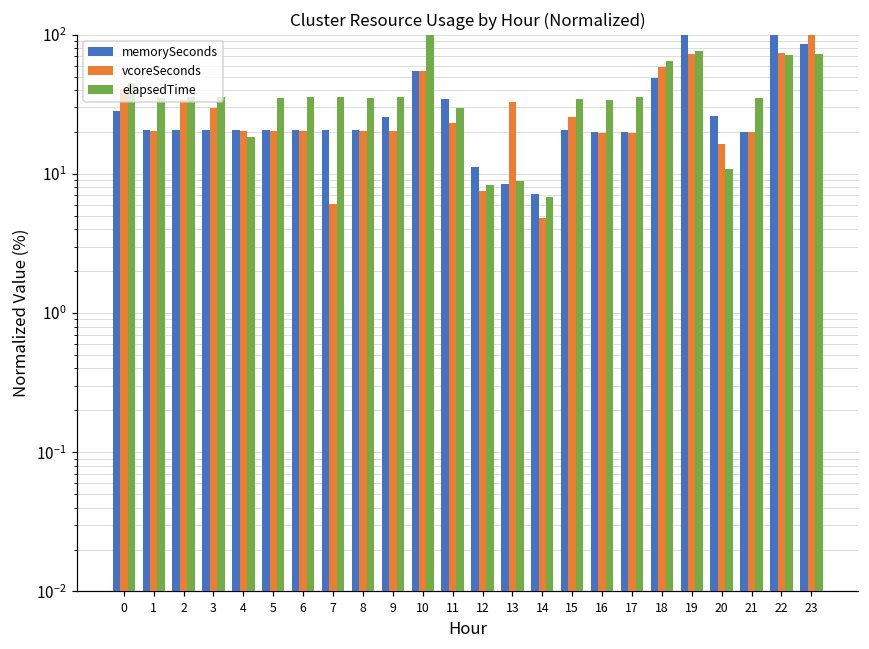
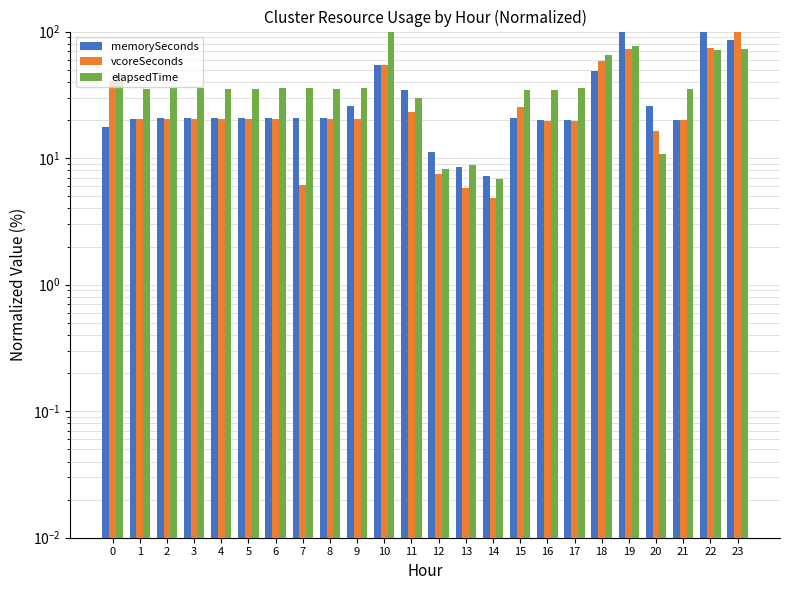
  {
    "memorySeconds": {
-     "0": 28,
+     "0": 18,
      "1": 21,
      "2": 21,
      "3": 21,
      "4": 21,
      "5": 21,
      "6": 21,
      "7": 21,
      "8": 21,
      "9": 26,
      "10": 55,
      "11": 34,
      "12": 11,
      "13": 9,
      "14": 7,
      "15": 21,
      "16": 20,
      "17": 20,
      "18": 49,
      "19": 100,
      "20": 26,
      "21": 20,
      "22": 100,
      "23": 90
    },
    "vcoreSeconds": {
      "1": 20,
-     "2": 34,
-     "3": 30,
+     "2": 20,
+     "3": 20,
      "4": 20,
      "5": 20,
      "6": 20,
      "7": 6,
      "8": 20,
      "9": 20,
      "10": 54,
      "11": 23,
      "12": 8,
-     "13": 33,
+     "13": 6,
      "14": 5,
      "15": 26,
      "16": 20,
      "17": 20,
      "18": 60,
      "19": 70,
      "20": 16,
      "21": 20,
      "22": 70,
      "23": 100
    },
    "elapsedTime": {
      "1": 35,
      "2": 36,
      "3": 36,
-     "4": 18,
+     "4": 35,
      "5": 35,
      "6": 35,
      "7": 36,
      "8": 35,
      "9": 36,
      "10": 100,
      "11": 30,
      "12": 8,
      "13": 9,
      "14": 7,
      "15": 35,
      "16": 34,
      "17": 36,
      "18": 60,
      "19": 80,
      "20": 11,
      "21": 35,
      "22": 70,
      "23": 70
    }
  }
